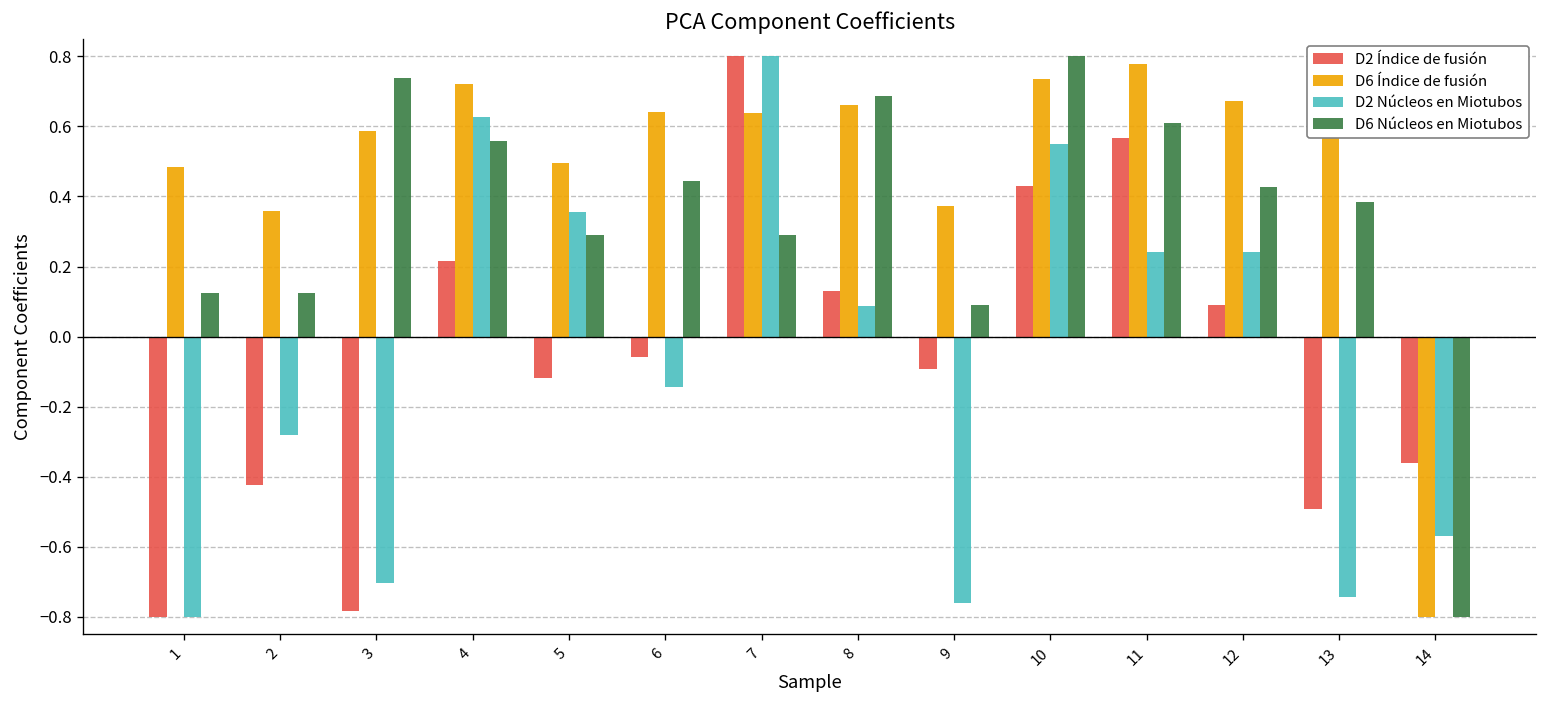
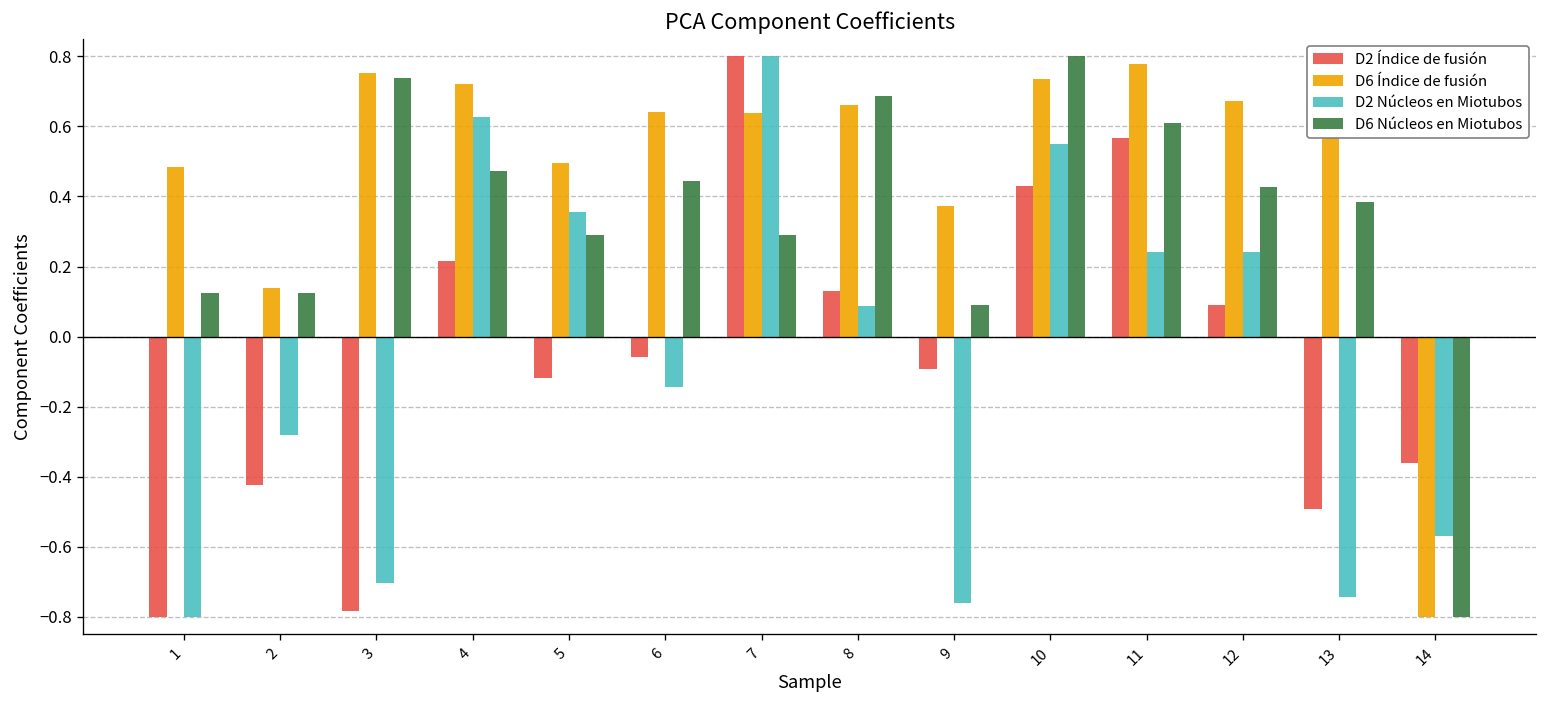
  {
    "D2 Índice de fusión": {
      "1": -0.80,
      "2": -0.42,
      "3": -0.78,
      "4": 0.21,
      "5": -0.12,
      "6": -0.06,
      "7": 0.80,
      "8": 0.13,
      "9": -0.09,
      "10": 0.43,
      "11": 0.57,
      "12": 0.09,
      "13": -0.49,
      "14": -0.36
    },
    "D6 Índice de fusión": {
      "1": 0.48,
-     "2": 0.36,
-     "3": 0.59,
+     "2": 0.14,
+     "3": 0.75,
      "4": 0.72,
      "5": 0.49,
      "6": 0.64,
      "7": 0.64,
      "8": 0.66,
      "9": 0.37,
      "10": 0.74,
      "11": 0.78,
      "12": 0.67,
      "14": -0.80
    },
    "D2 Núcleos en Miotubos": {
      "1": -0.80,
      "2": -0.28,
      "3": -0.70,
      "4": 0.63,
      "5": 0.36,
      "6": -0.14,
      "7": 0.80,
      "8": 0.09,
      "9": -0.76,
      "10": 0.55,
      "11": 0.24,
      "12": 0.24,
      "13": -0.74,
      "14": -0.57
    },
    "D6 Núcleos en Miotubos": {
      "1": 0.13,
      "2": 0.13,
      "3": 0.74,
-     "4": 0.56,
+     "4": 0.47,
      "5": 0.29,
      "6": 0.45,
      "7": 0.29,
      "8": 0.69,
      "9": 0.09,
      "10": 0.80,
      "11": 0.61,
      "12": 0.43,
      "13": 0.38,
      "14": -0.80
    }
  }
